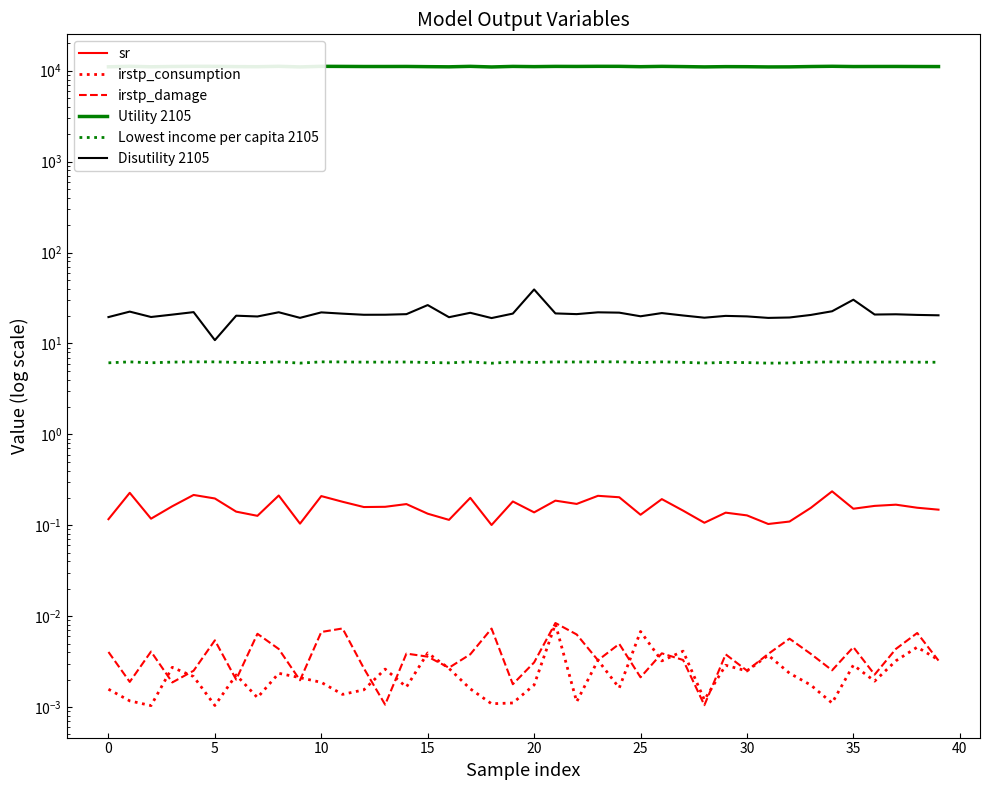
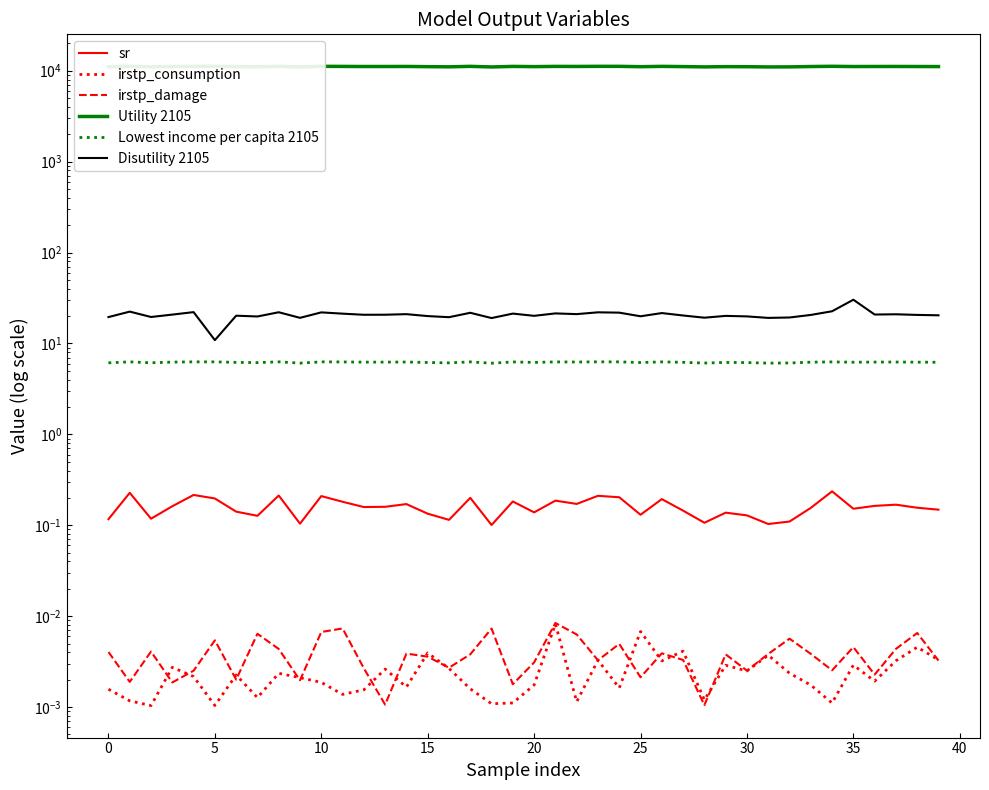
  {
    "Disutility 2105": {
      "0": 19,
      "5": 11,
      "10": 22,
-     "15": 26,
-     "20": 39,
+     "15": 20,
+     "20": 20,
      "25": 20,
      "30": 20,
      "35": 30
    }
  }
